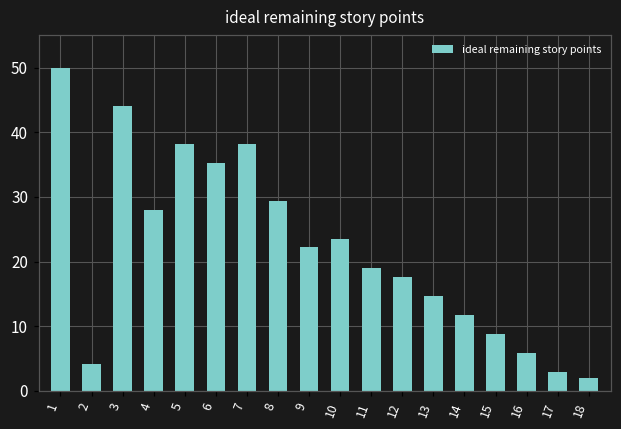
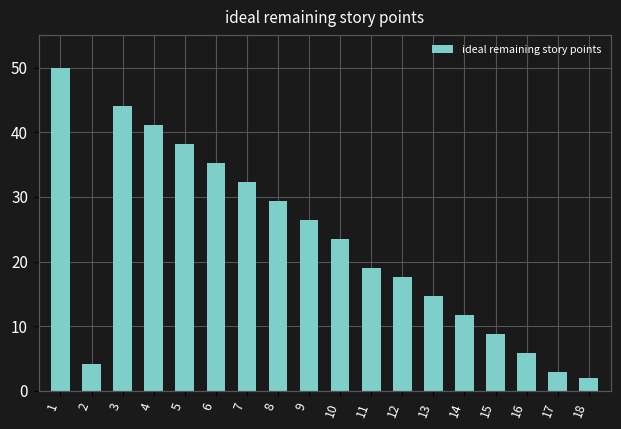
  {
    "1": 50,
    "2": 4,
    "3": 44,
-   "4": 28,
+   "4": 41,
    "5": 38,
    "6": 35,
-   "7": 38,
+   "7": 32,
    "8": 29,
-   "9": 22,
+   "9": 26,
    "10": 24,
    "11": 19,
    "12": 18,
    "13": 15,
    "14": 12,
    "15": 9,
    "16": 6,
    "17": 3,
    "18": 2
  }
